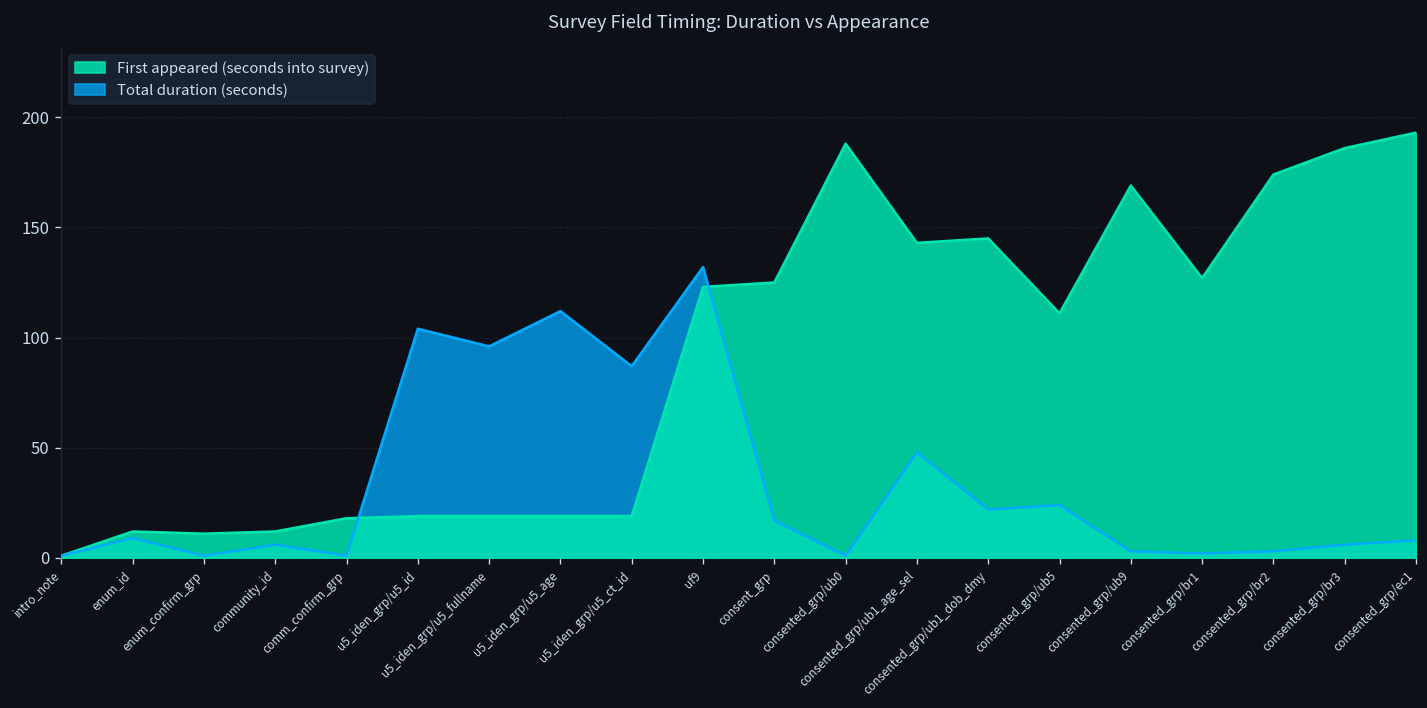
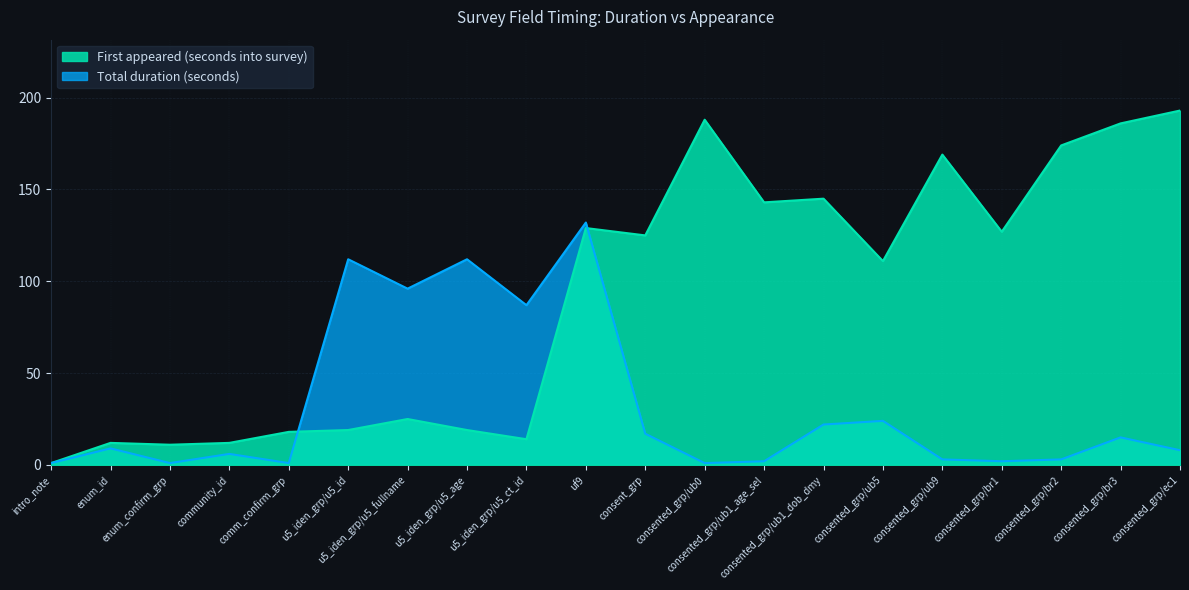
  {
    "First appeared (seconds into survey)": {
      "enum_id": 12,
      "enum_confirm_grp": 11,
      "community_id": 12,
      "comm_confirm_grp": 18,
      "u5_iden_grp/u5_id": 19,
-     "u5_iden_grp/u5_fullname": 19,
+     "u5_iden_grp/u5_fullname": 25,
      "u5_iden_grp/u5_age": 19,
-     "u5_iden_grp/u5_ct_id": 19,
-     "uf9": 123,
+     "u5_iden_grp/u5_ct_id": 14,
+     "uf9": 129,
      "consent_grp": 125,
      "consented_grp/ub0": 188,
      "consented_grp/ub1_age_sel": 143,
      "consented_grp/ub1_dob_dmy": 145,
      "consented_grp/ub5": 111,
      "consented_grp/ub9": 169,
      "consented_grp/br1": 127,
      "consented_grp/br2": 174,
      "consented_grp/br3": 186,
      "consented_grp/ec1": 193
    },
    "Total duration (seconds)": {
      "enum_id": 9,
      "enum_confirm_grp": 1,
      "community_id": 6,
      "comm_confirm_grp": 1,
-     "u5_iden_grp/u5_id": 104,
+     "u5_iden_grp/u5_id": 112,
      "u5_iden_grp/u5_fullname": 96,
      "u5_iden_grp/u5_age": 112,
      "u5_iden_grp/u5_ct_id": 87,
      "uf9": 132,
      "consent_grp": 17,
      "consented_grp/ub0": 1,
-     "consented_grp/ub1_age_sel": 48,
+     "consented_grp/ub1_age_sel": 2,
      "consented_grp/ub1_dob_dmy": 22,
      "consented_grp/ub5": 24,
      "consented_grp/ub9": 3,
      "consented_grp/br1": 2,
      "consented_grp/br2": 3,
-     "consented_grp/br3": 6,
+     "consented_grp/br3": 15,
      "consented_grp/ec1": 8
    }
  }
